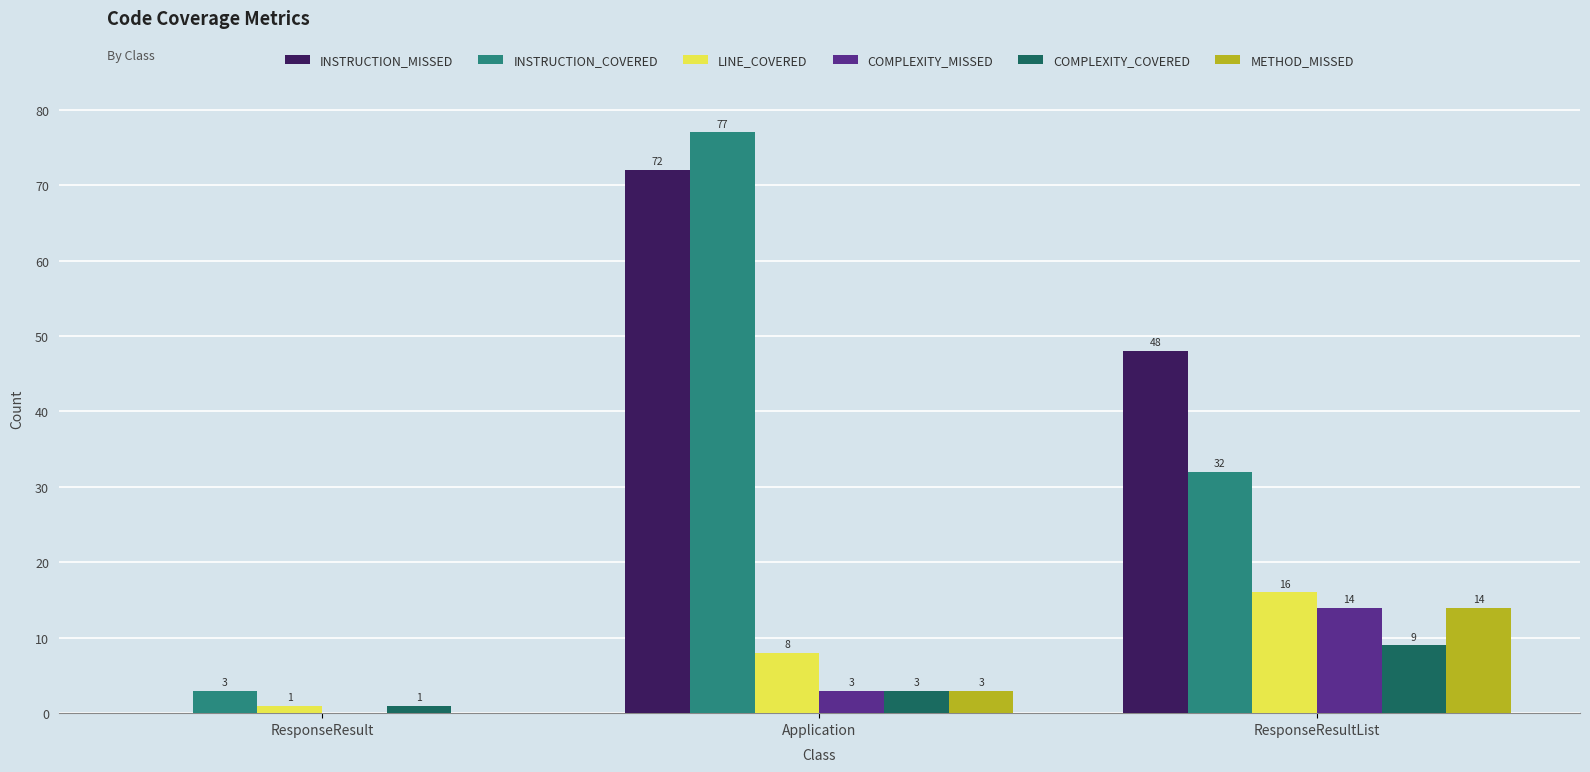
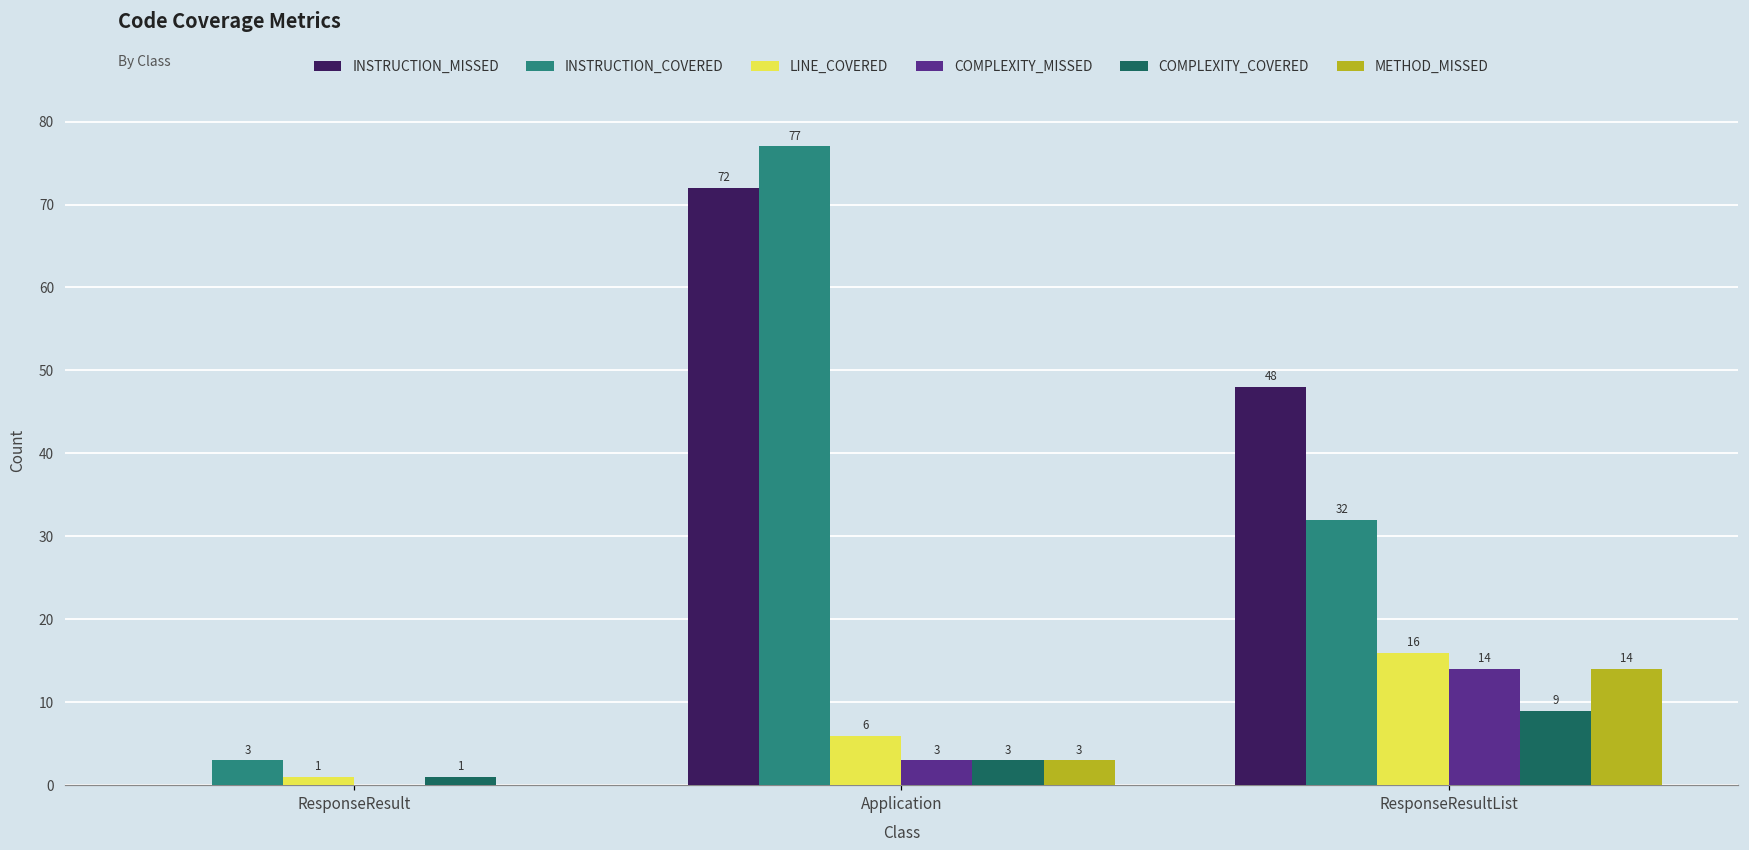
  {
    "LINE_COVERED": {
      "ResponseResult": 1,
-     "Application": 8,
+     "Application": 6,
      "ResponseResultList": 16
    },
    "METHOD_MISSED": {
      "Application": 3,
      "ResponseResultList": 14
    }
  }
